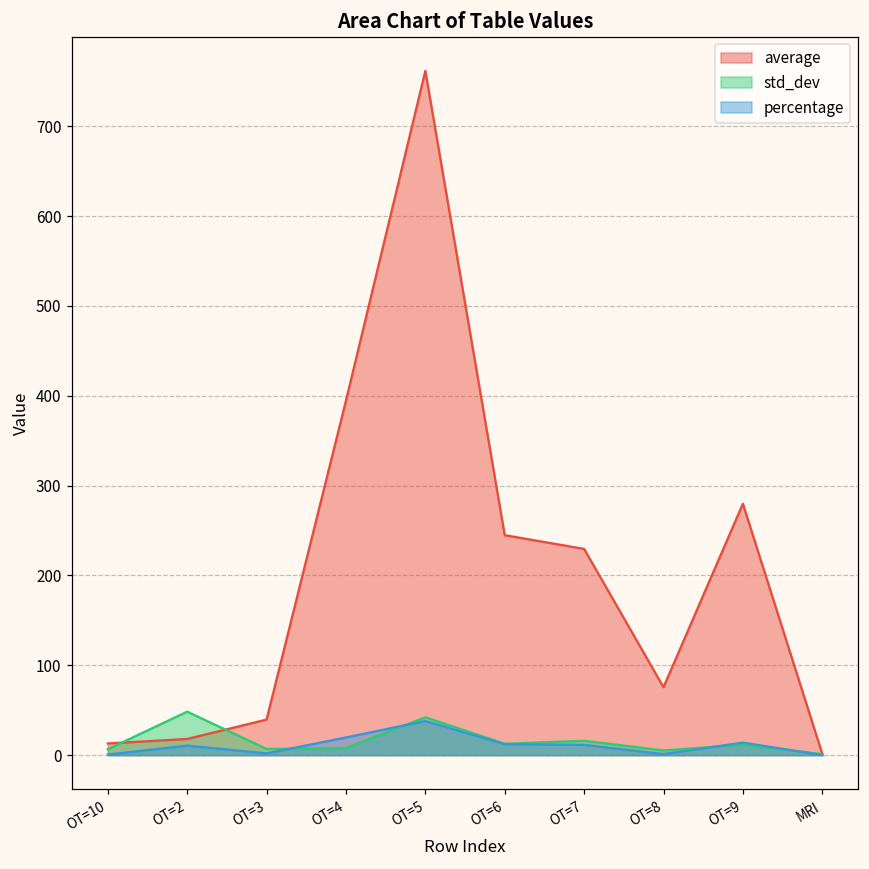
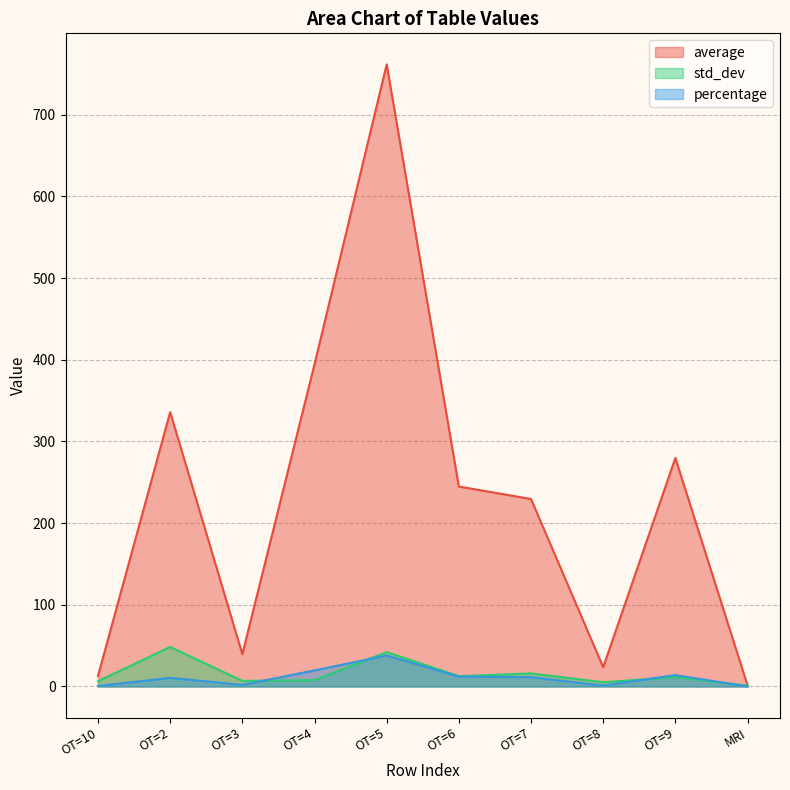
  {
    "average": {
      "OT=10": 10,
-     "OT=2": 20,
+     "OT=2": 340,
      "OT=3": 40,
      "OT=4": 390,
      "OT=5": 760,
      "OT=6": 240,
      "OT=7": 230,
-     "OT=8": 80,
+     "OT=8": 20,
      "OT=9": 280
    },
    "std_dev": {
      "OT=10": 10,
      "OT=2": 50,
      "OT=3": 10,
      "OT=4": 10,
      "OT=5": 40,
      "OT=7": 20,
      "OT=8": 10
    },
    "percentage": {
      "OT=10": 0,
      "OT=2": 10,
      "OT=3": 0,
      "OT=4": 20,
      "OT=5": 40,
      "OT=7": 10,
      "OT=8": 0
    }
  }
